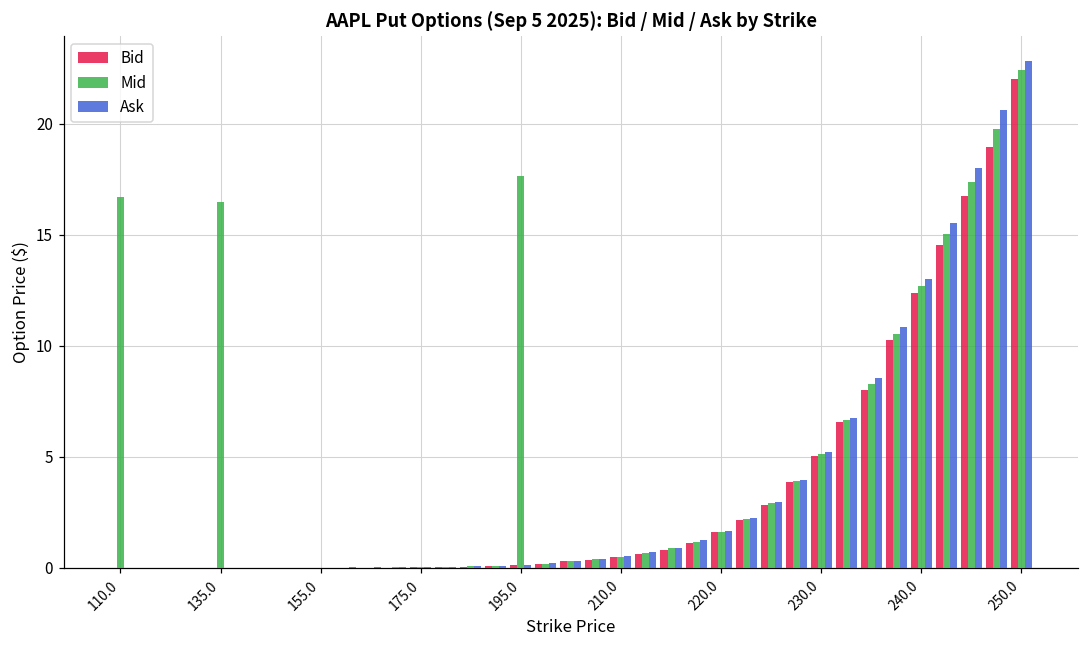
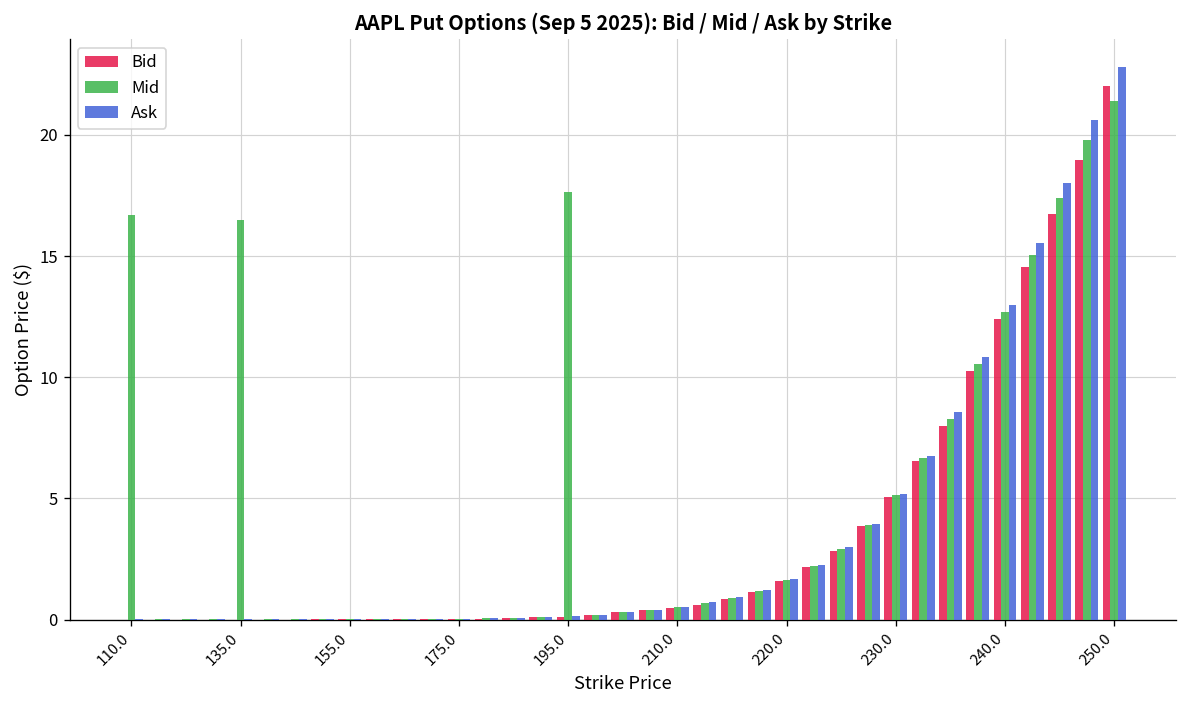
  {
    "Mid": {
      "110.0": 16.7,
      "135.0": 16.5,
      "195.0": 17.6,
      "210.0": 0.5,
      "220.0": 1.6,
      "230.0": 5.1,
      "240.0": 12.7,
-     "250.0": 22.4
+     "250.0": 21.4
    }
  }
